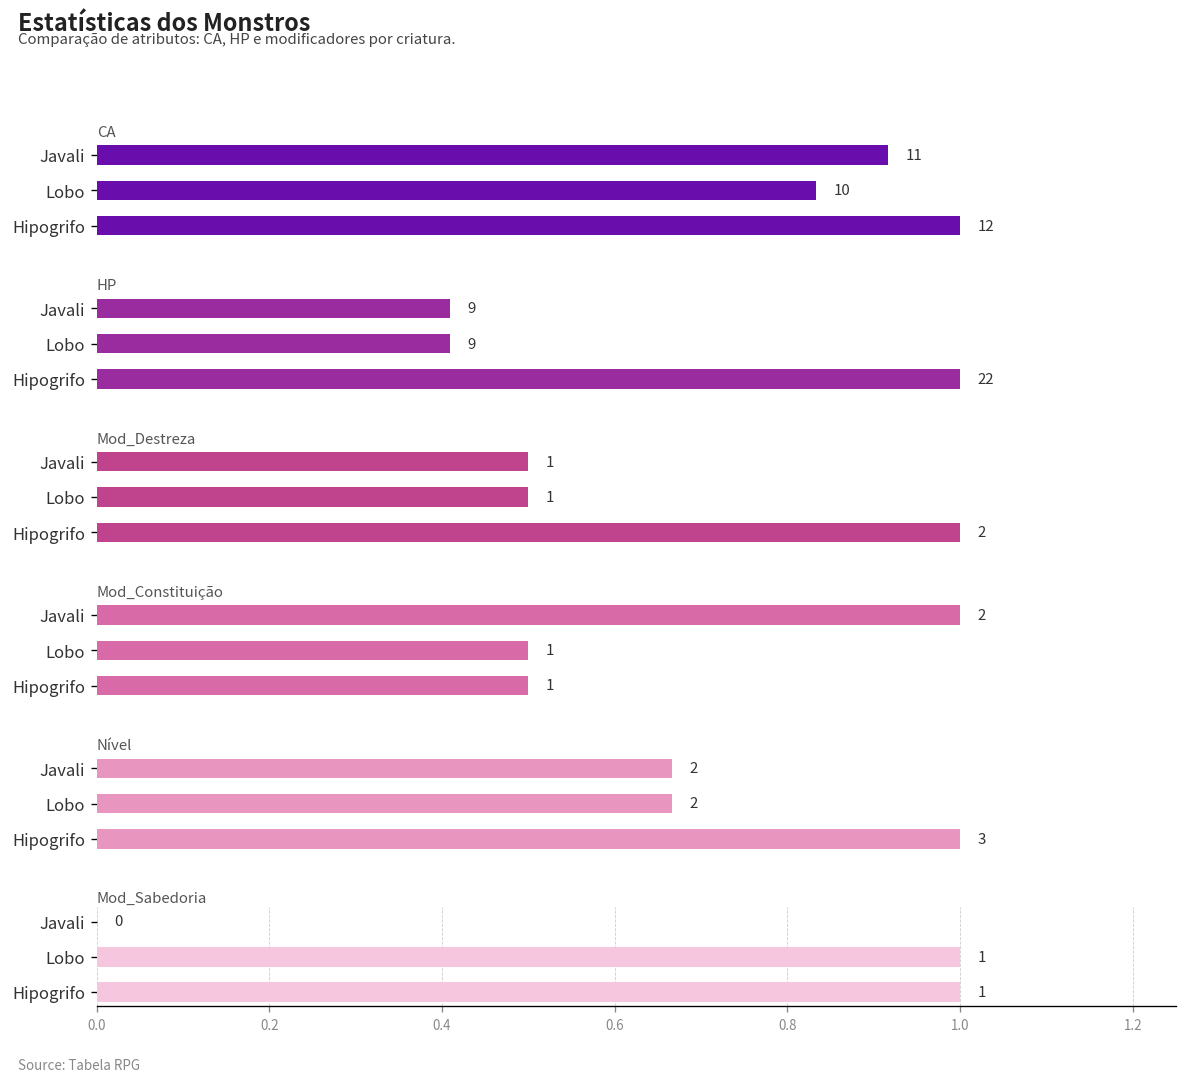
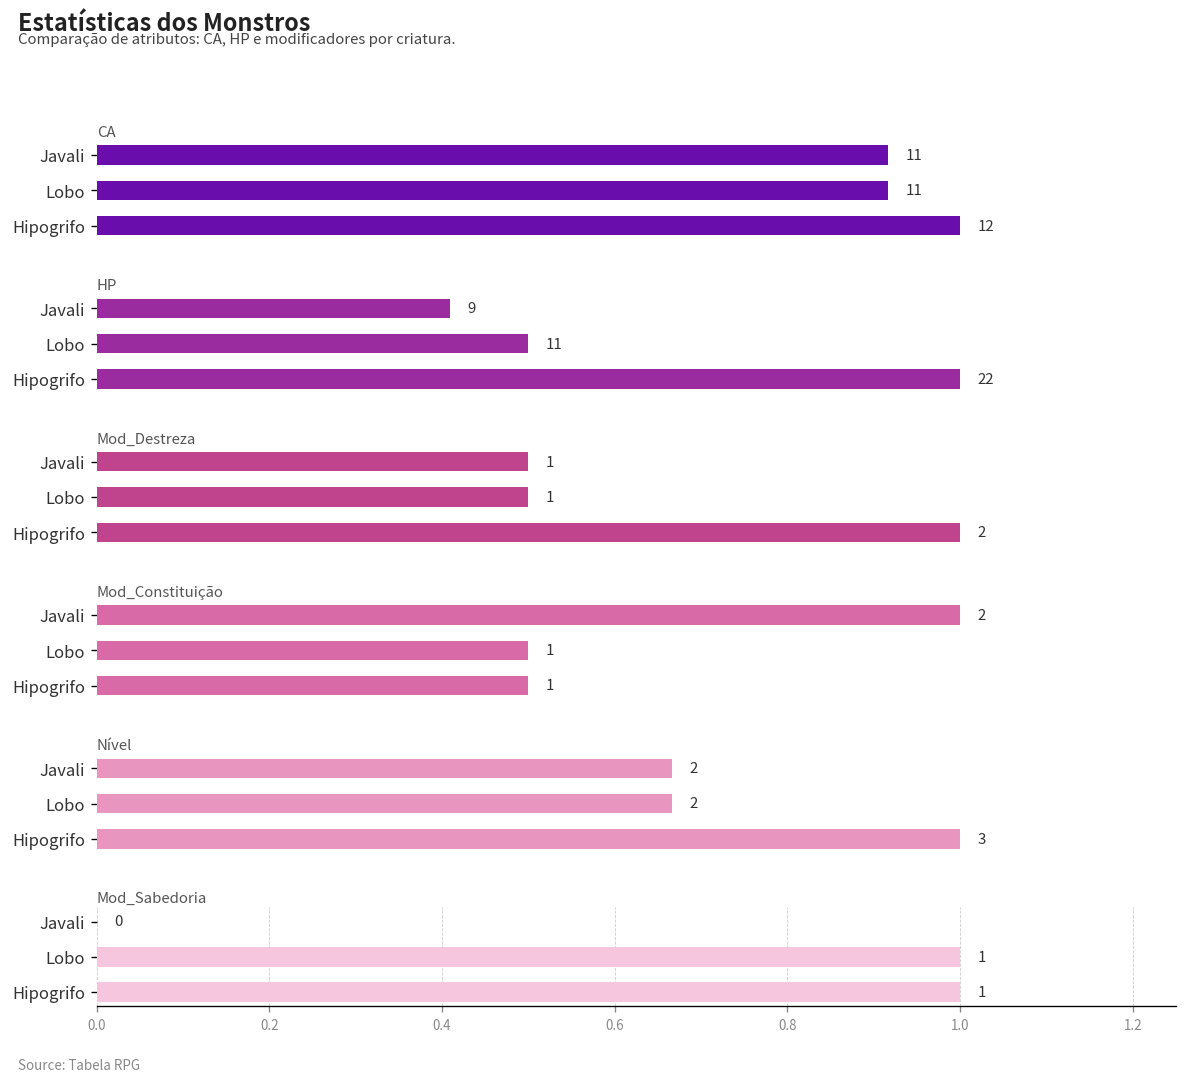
  {
    "CA": {
      "Javali": 11,
-     "Lobo": 10,
+     "Lobo": 11,
      "Hipogrifo": 12
    },
    "HP": {
      "Javali": 9,
-     "Lobo": 9,
+     "Lobo": 11,
      "Hipogrifo": 22
    },
    "Mod_Destreza": {
      "Javali": 1,
      "Lobo": 1,
      "Hipogrifo": 2
    },
    "Mod_Constituição": {
      "Javali": 2,
      "Lobo": 1,
      "Hipogrifo": 1
    },
    "Nível": {
      "Javali": 2,
      "Lobo": 2,
      "Hipogrifo": 3
    },
    "Mod_Sabedoria": {
      "Javali": 0,
      "Lobo": 1,
      "Hipogrifo": 1
    }
  }
